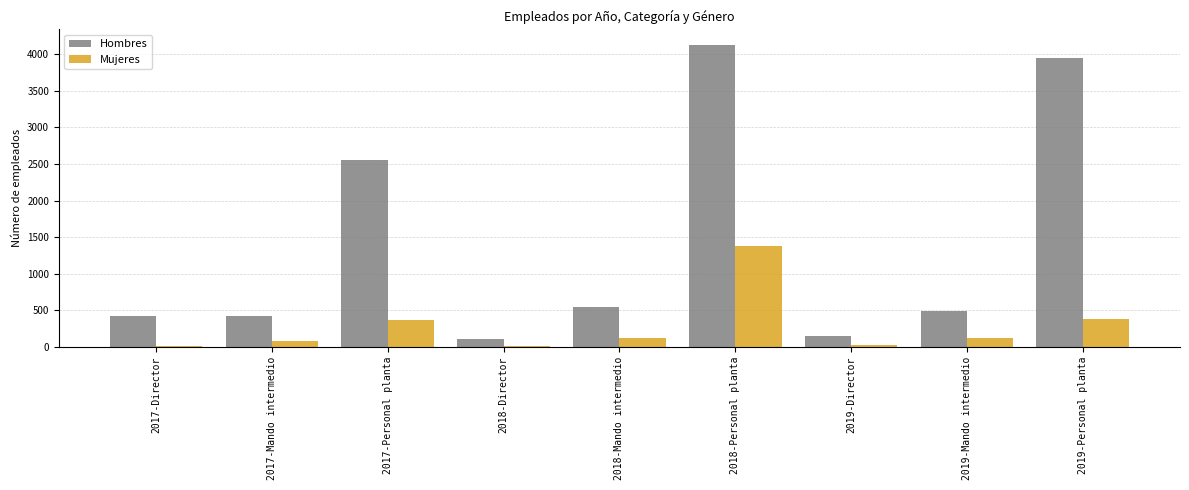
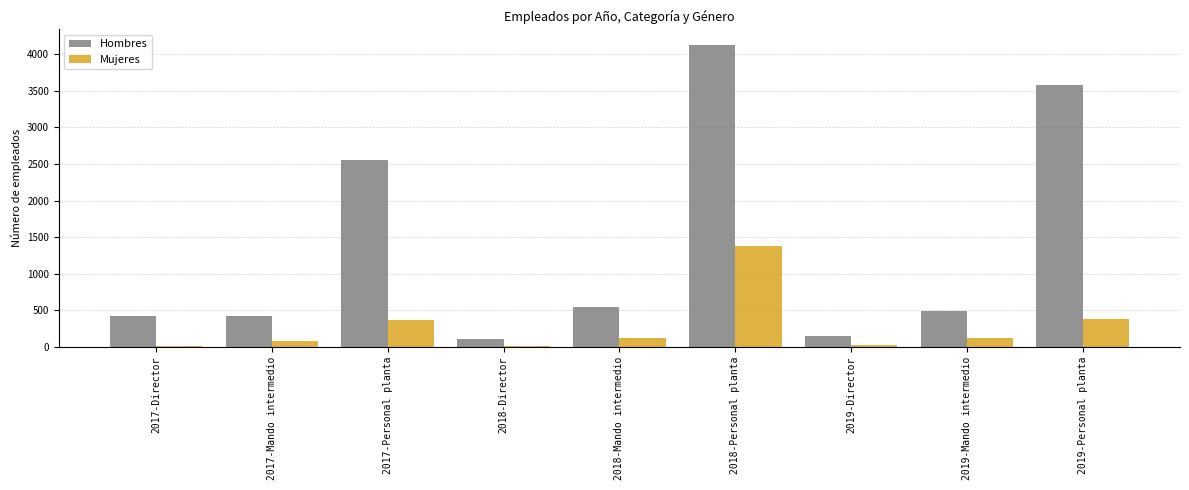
  {
    "Hombres": {
      "2017-Director": 400,
      "2017-Mando intermedio": 400,
      "2017-Personal planta": 2600,
      "2018-Director": 100,
      "2018-Mando intermedio": 500,
      "2018-Personal planta": 4100,
      "2019-Director": 100,
      "2019-Mando intermedio": 500,
-     "2019-Personal planta": 3900
+     "2019-Personal planta": 3600
    },
    "Mujeres": {
      "2017-Mando intermedio": 100,
      "2017-Personal planta": 400,
      "2018-Mando intermedio": 100,
      "2018-Personal planta": 1400,
      "2019-Mando intermedio": 100,
      "2019-Personal planta": 400
    }
  }
